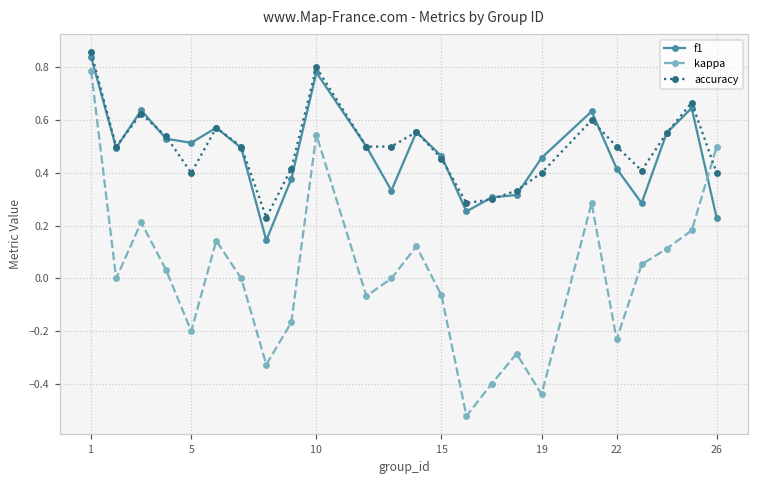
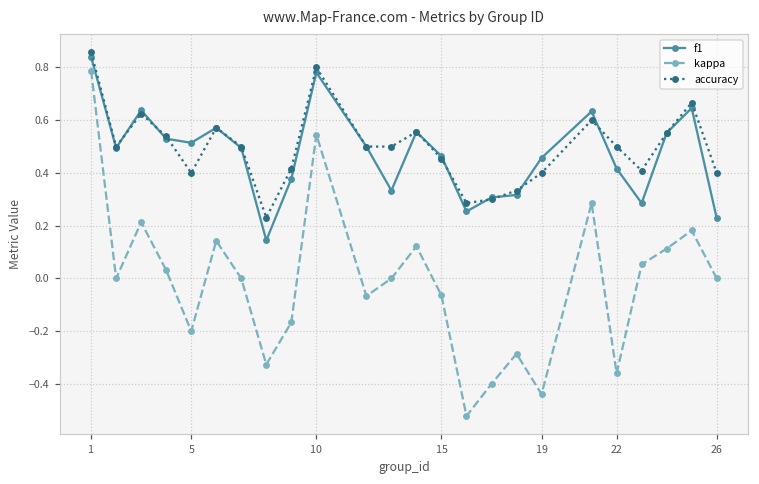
  {
    "kappa": {
      "1": 0.79,
      "5": -0.20,
      "10": 0.55,
      "15": -0.06,
      "19": -0.44,
-     "22": -0.23,
-     "26": 0.5
+     "22": -0.36,
+     "26": 0.0
    }
  }
